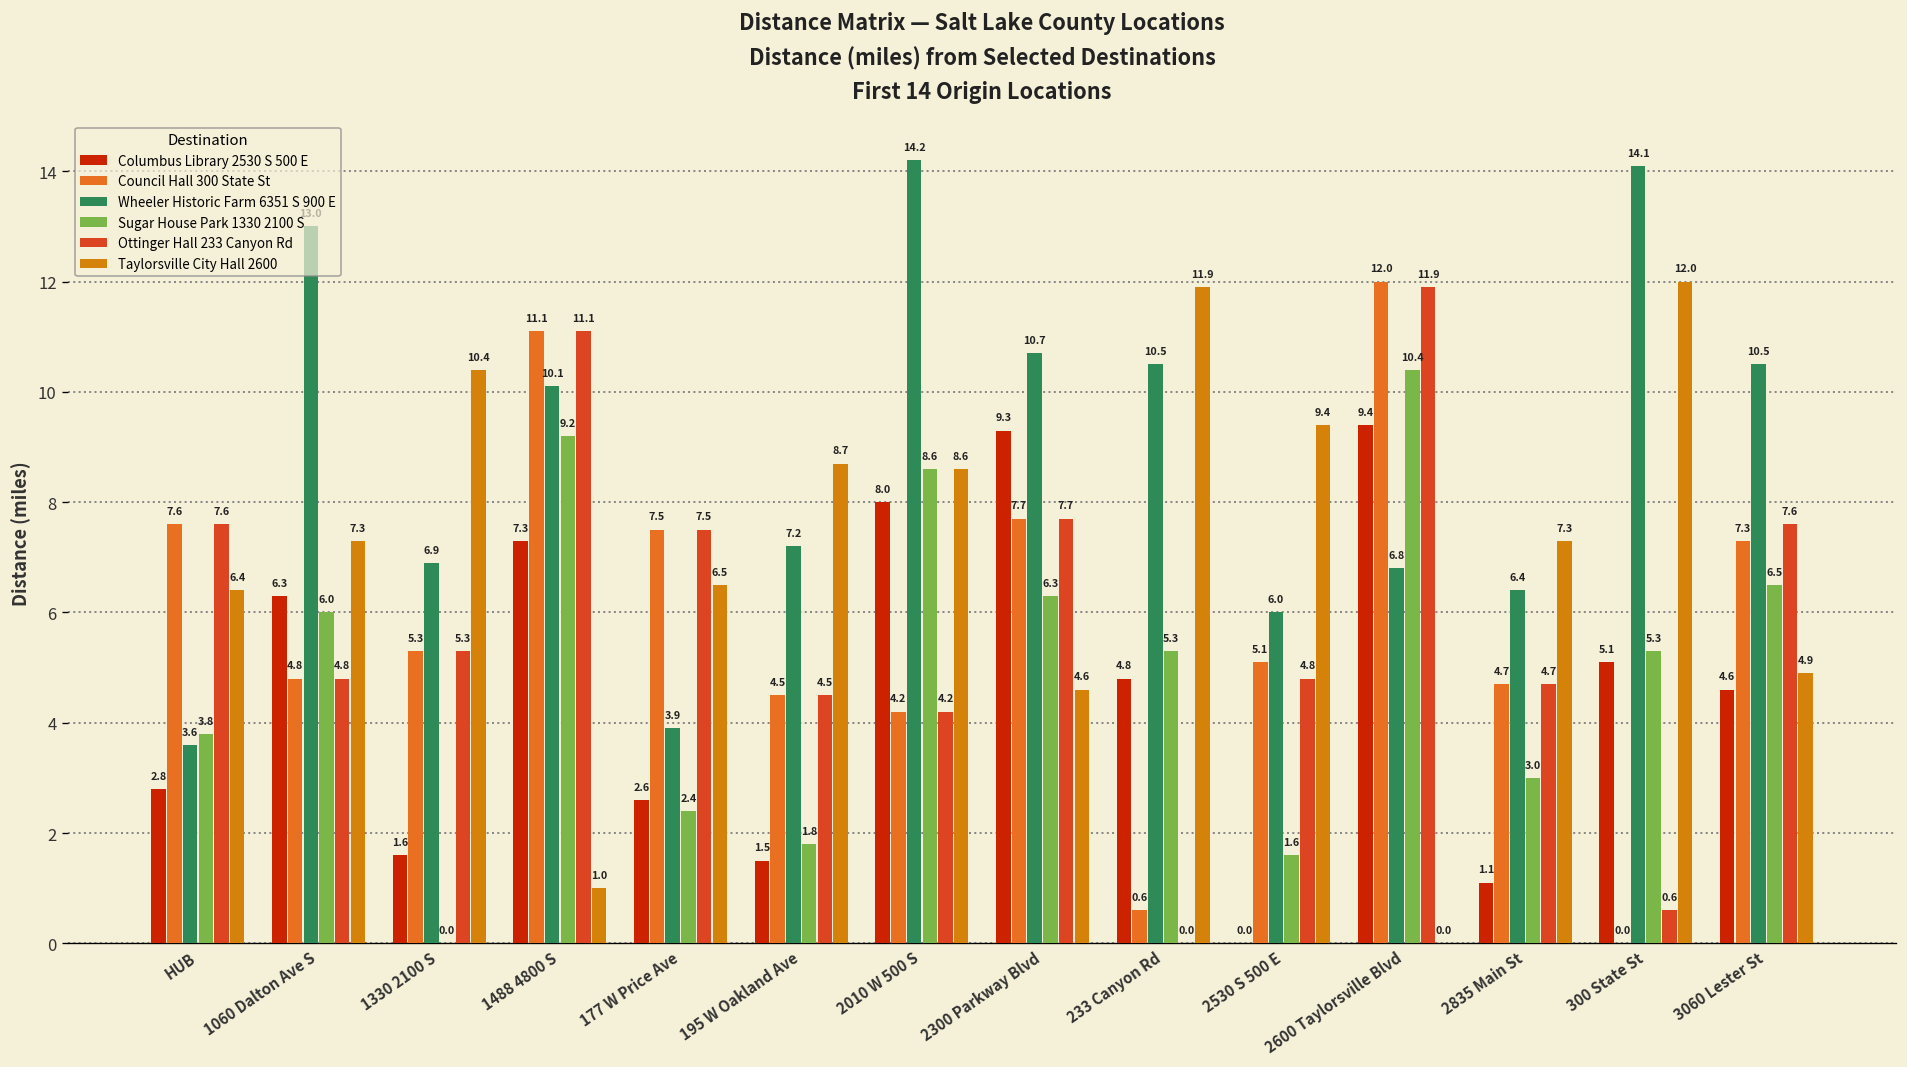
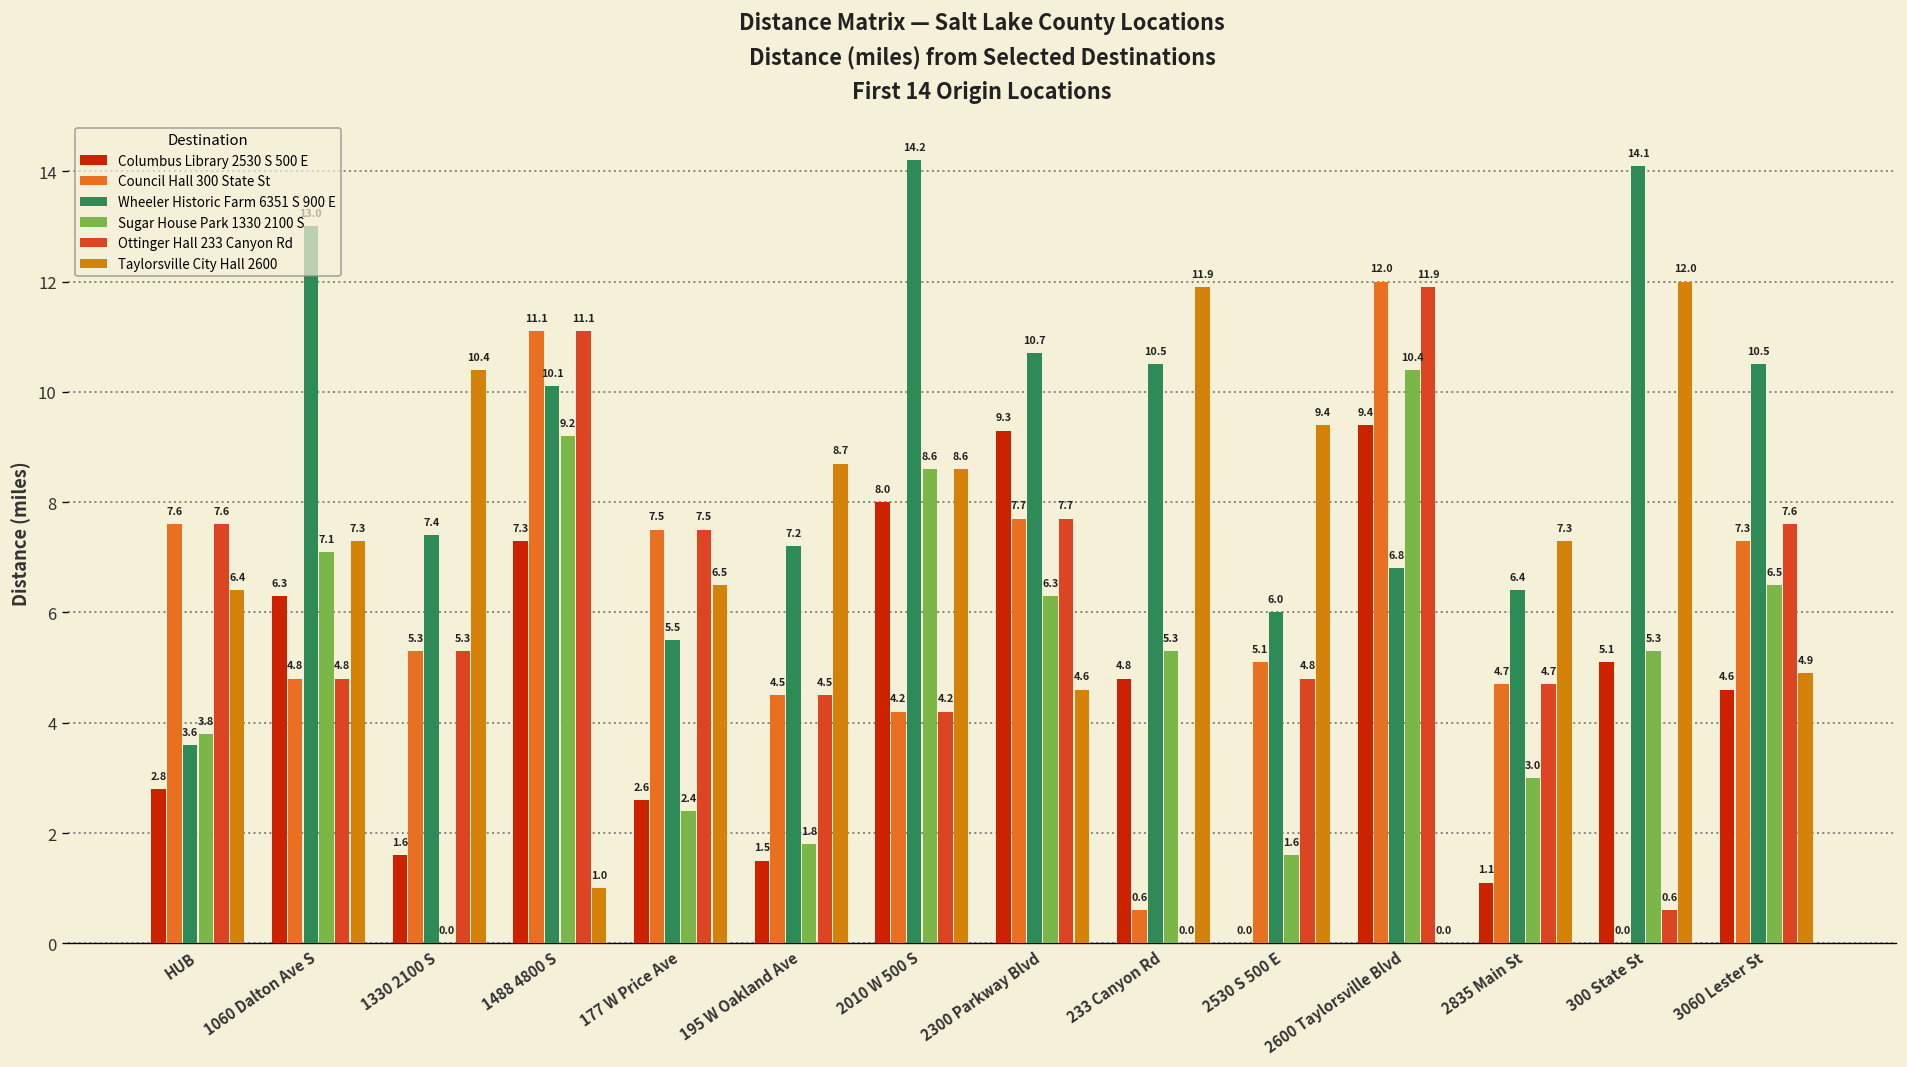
  {
    "Wheeler Historic Farm 6351 S 900 E": {
      "HUB": 3.6,
-     "1330 2100 S": 6.9,
+     "1330 2100 S": 7.4,
      "1488 4800 S": 10.1,
-     "177 W Price Ave": 3.9,
+     "177 W Price Ave": 5.5,
      "195 W Oakland Ave": 7.2,
      "2010 W 500 S": 14.2,
      "2300 Parkway Blvd": 10.7,
      "233 Canyon Rd": 10.5,
      "2530 S 500 E": 6.0,
      "2600 Taylorsville Blvd": 6.8,
      "2835 Main St": 6.4,
      "300 State St": 14.1,
      "3060 Lester St": 10.5
    },
    "Sugar House Park 1330 2100 S": {
      "HUB": 3.8,
-     "1060 Dalton Ave S": 6.0,
+     "1060 Dalton Ave S": 7.1,
      "1330 2100 S": 0.0,
      "1488 4800 S": 9.2,
      "177 W Price Ave": 2.4,
      "195 W Oakland Ave": 1.8,
      "2010 W 500 S": 8.6,
      "2300 Parkway Blvd": 6.3,
      "233 Canyon Rd": 5.3,
      "2530 S 500 E": 1.6,
      "2600 Taylorsville Blvd": 10.4,
      "2835 Main St": 3.0,
      "300 State St": 5.3,
      "3060 Lester St": 6.5
    }
  }
